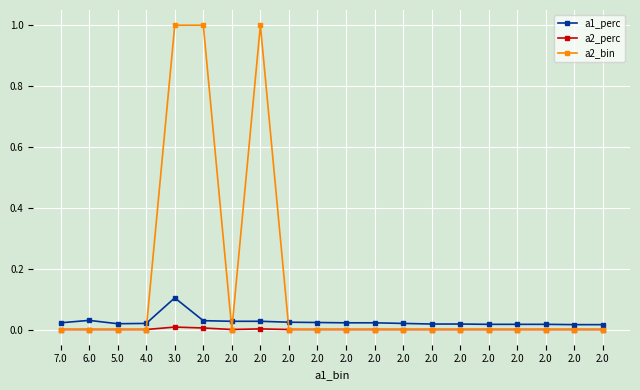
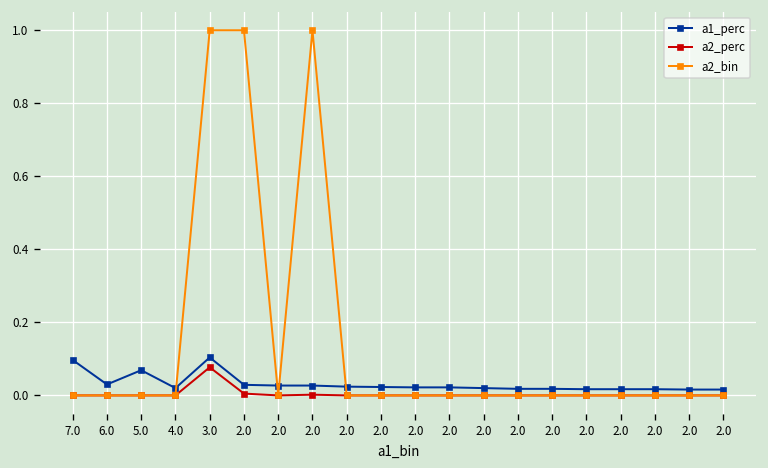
  {
    "a1_perc": {
-     "7.0": 0.02,
+     "7.0": 0.10,
      "6.0": 0.03,
-     "5.0": 0.02,
+     "5.0": 0.07,
      "4.0": 0.02,
      "3.0": 0.10
    },
    "a2_perc": {
-     "3.0": 0.01
+     "3.0": 0.08
    },
    "a2_bin": {
      "3.0": 1.00
    }
  }
